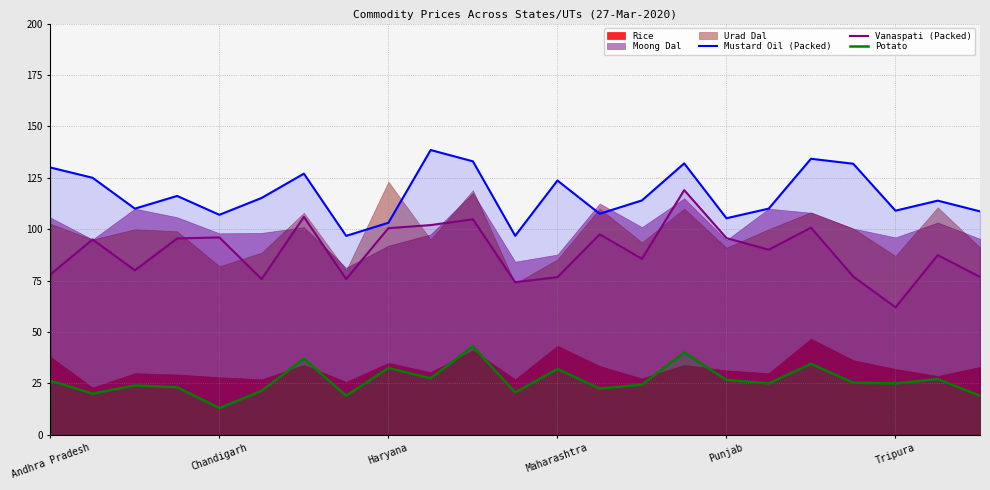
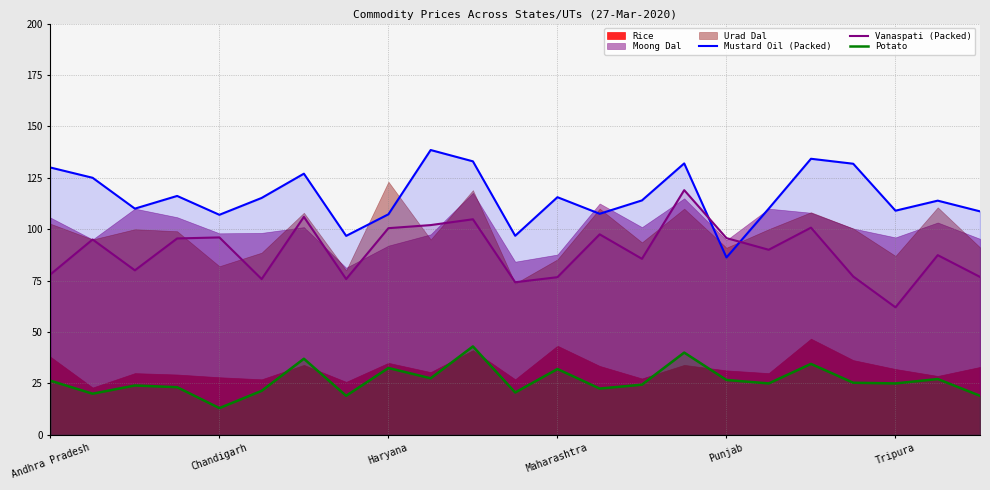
  {
    "Mustard Oil (Packed)": {
      "Andhra Pradesh": 130,
      "Chandigarh": 107,
-     "Haryana": 103,
-     "Maharashtra": 124,
-     "Punjab": 105,
+     "Haryana": 107,
+     "Maharashtra": 116,
+     "Punjab": 86,
      "Tripura": 109
    },
    "Rice": {
      "Andhra Pradesh": 38,
      "Chandigarh": 28,
      "Haryana": 35,
      "Maharashtra": 43,
      "Punjab": 31,
      "Tripura": 32
    },
    "Potato": {
      "Andhra Pradesh": 26,
      "Chandigarh": 13,
      "Haryana": 33,
      "Maharashtra": 32,
      "Punjab": 27,
      "Tripura": 25
    },
    "Urad Dal": {
      "Andhra Pradesh": 103,
      "Chandigarh": 82,
      "Haryana": 123,
      "Maharashtra": 85,
      "Punjab": 91,
      "Tripura": 87
    }
  }
